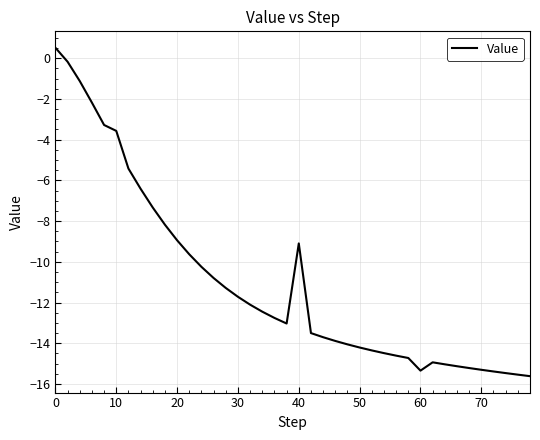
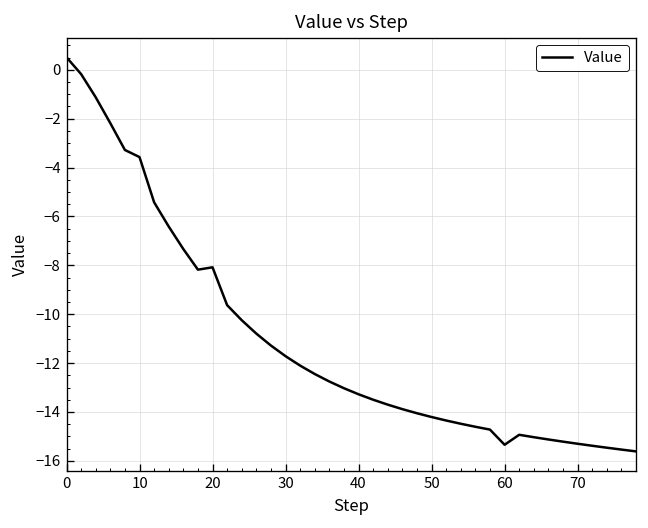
  {
    "0": 0.5,
    "10": -3.6,
-   "20": -8.9,
+   "20": -8.1,
    "30": -11.7,
-   "40": -9.1,
+   "40": -13.3,
    "50": -14.2,
    "60": -15.3,
    "70": -15.3
  }
